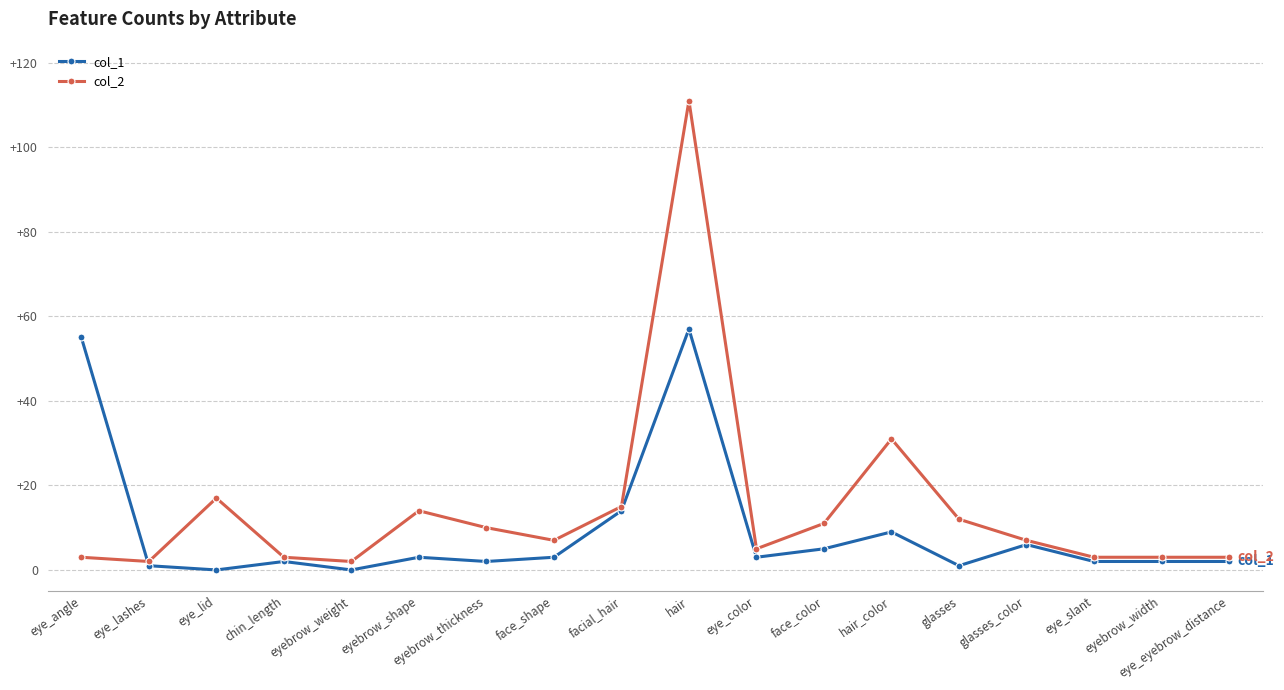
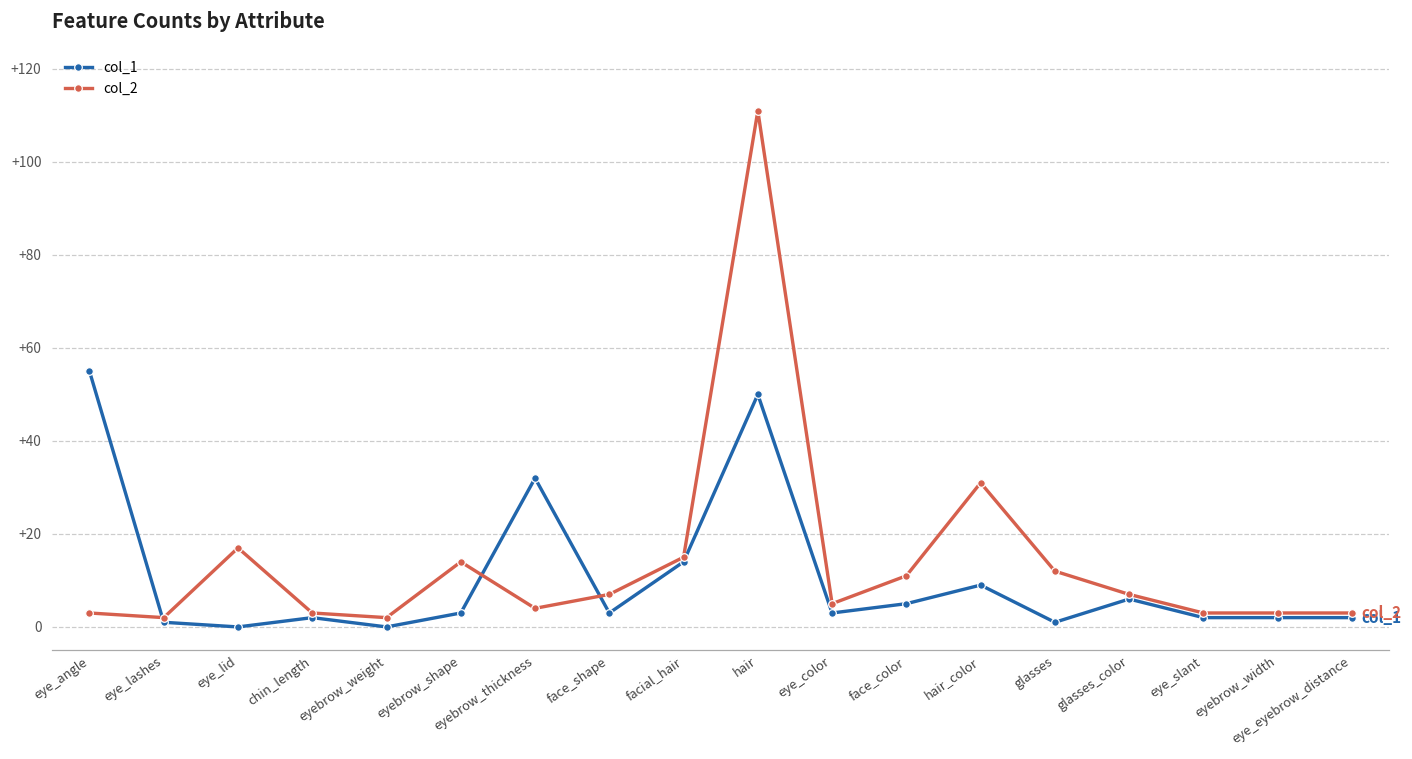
  {
    "col_1": {
      "eye_angle": "+55",
      "eye_lashes": "+1",
      "eye_lid": "+0",
      "chin_length": "+2",
      "eyebrow_weight": "+0",
      "eyebrow_shape": "+3",
-     "eyebrow_thickness": "+2",
+     "eyebrow_thickness": "+32",
      "face_shape": "+3",
      "facial_hair": "+14",
-     "hair": "+57",
+     "hair": "+50",
      "eye_color": "+3",
      "face_color": "+5",
      "hair_color": "+9",
      "glasses": "+1",
      "glasses_color": "+6",
      "eye_slant": "+2",
      "eyebrow_width": "+2"
    },
    "col_2": {
      "eye_angle": "+3",
      "eye_lashes": "+2",
      "eye_lid": "+17",
      "chin_length": "+3",
      "eyebrow_weight": "+2",
      "eyebrow_shape": "+14",
-     "eyebrow_thickness": "+10",
+     "eyebrow_thickness": "+4",
      "face_shape": "+7",
      "facial_hair": "+15",
      "hair": "+111",
      "eye_color": "+5",
      "face_color": "+11",
      "hair_color": "+31",
      "glasses": "+12",
      "glasses_color": "+7",
      "eye_slant": "+3",
      "eyebrow_width": "+3"
    }
  }
